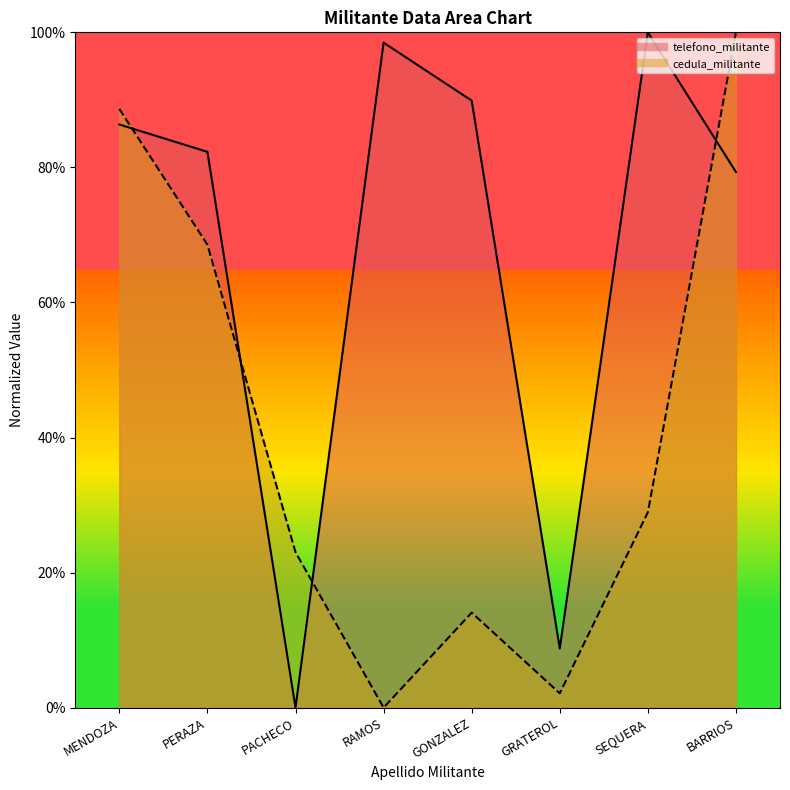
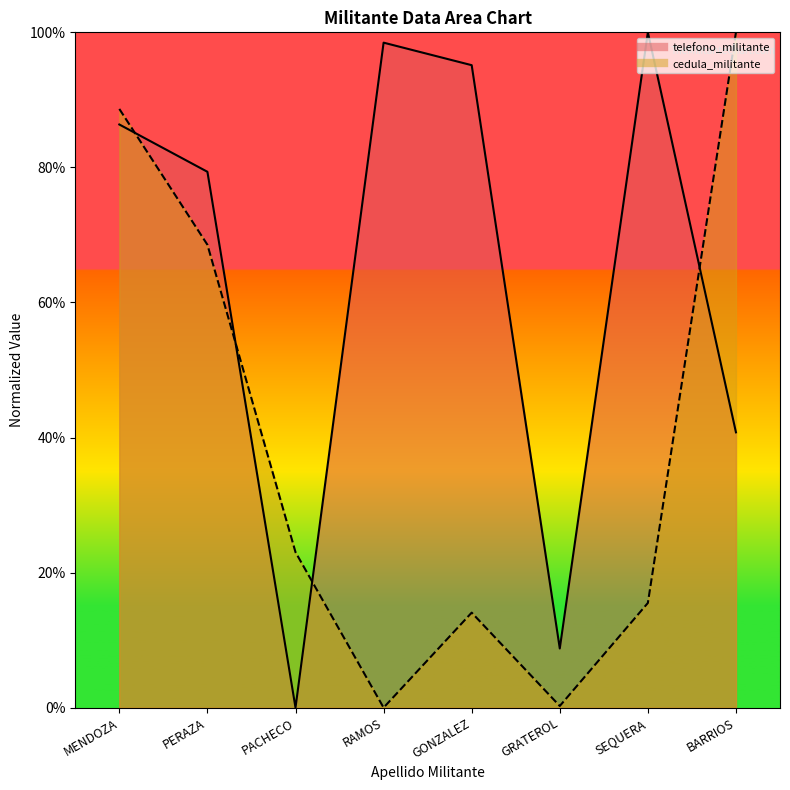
  {
    "telefono_militante": {
      "MENDOZA": "86%",
-     "PERAZA": "82%",
+     "PERAZA": "79%",
      "PACHECO": "0%",
      "RAMOS": "98%",
-     "GONZALEZ": "90%",
+     "GONZALEZ": "95%",
      "GRATEROL": "9%",
      "SEQUERA": "100%",
-     "BARRIOS": "79%"
+     "BARRIOS": "41%"
    },
    "cedula_militante": {
      "MENDOZA": "89%",
      "PERAZA": "69%",
      "PACHECO": "23%",
      "RAMOS": "0%",
      "GONZALEZ": "14%",
-     "GRATEROL": "2%",
-     "SEQUERA": "29%",
+     "GRATEROL": "0%",
+     "SEQUERA": "15%",
      "BARRIOS": "100%"
    }
  }
